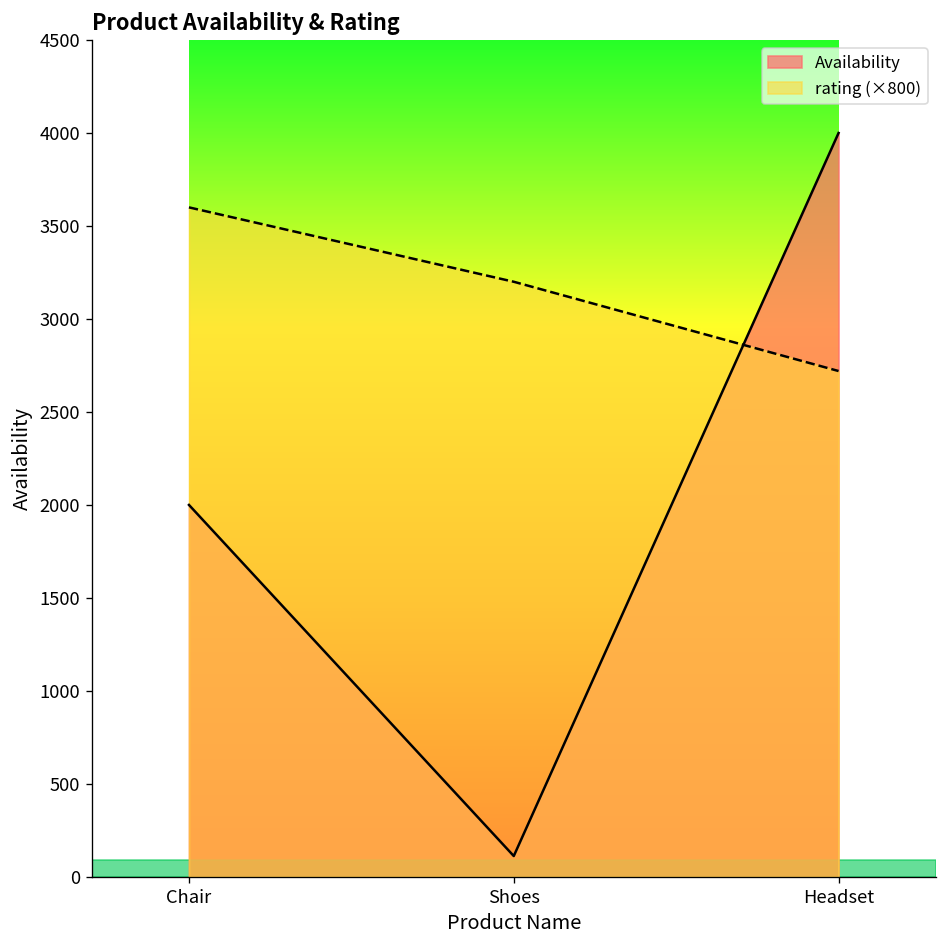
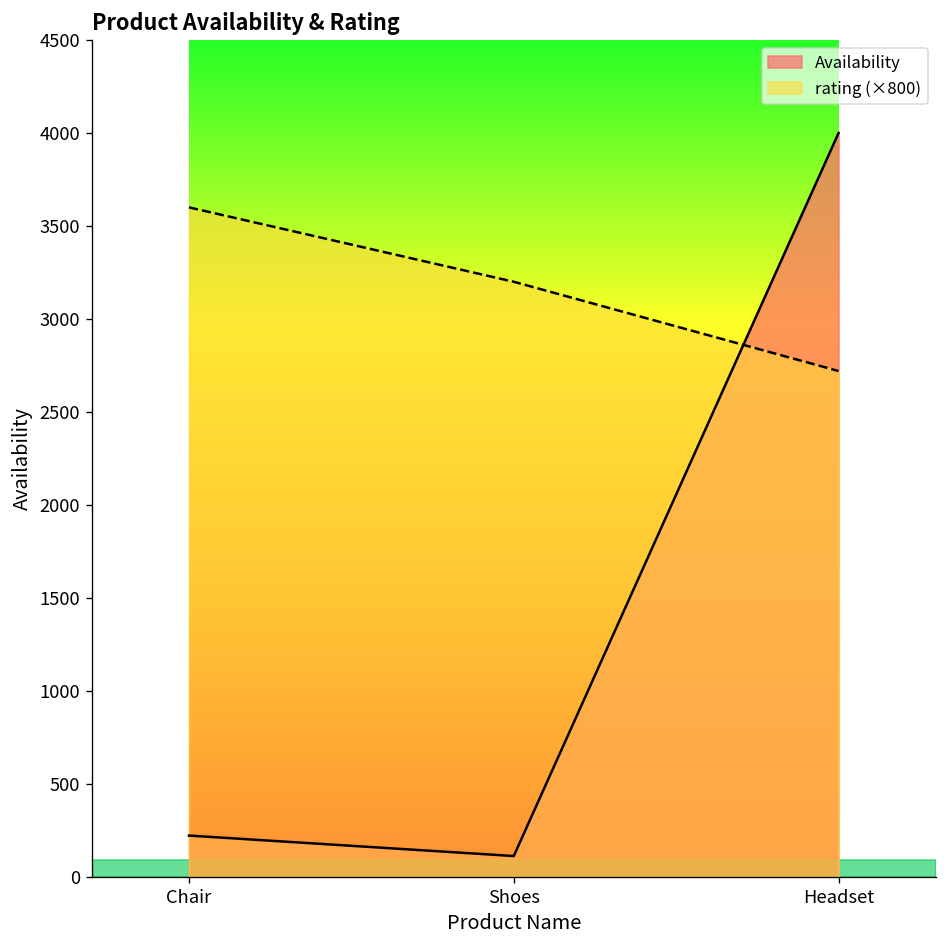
  {
    "Availability": {
-     "Chair": 2000,
+     "Chair": 220,
      "Shoes": 110,
      "Headset": 4000
    },
    "rating (×800)": {
      "Chair": 3600,
      "Shoes": 3200,
      "Headset": 2720
    }
  }
